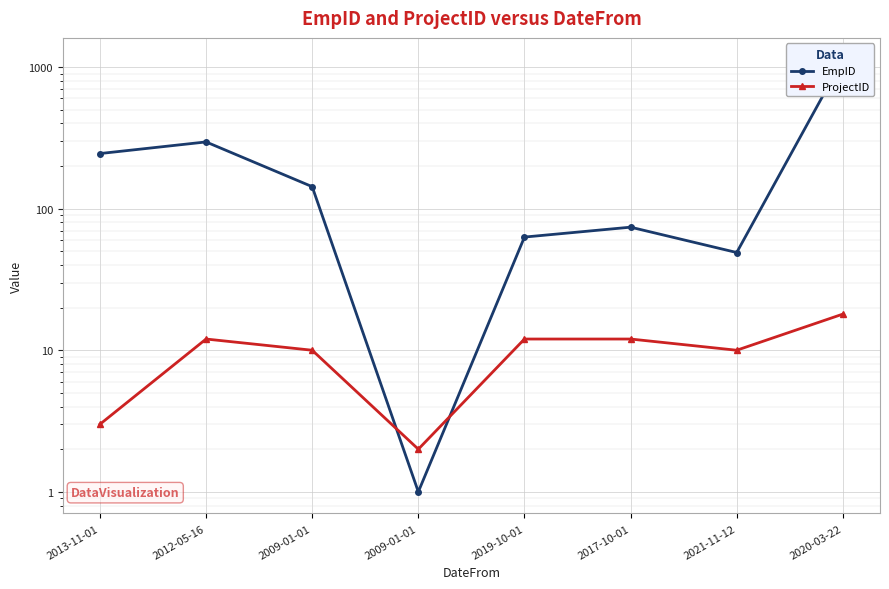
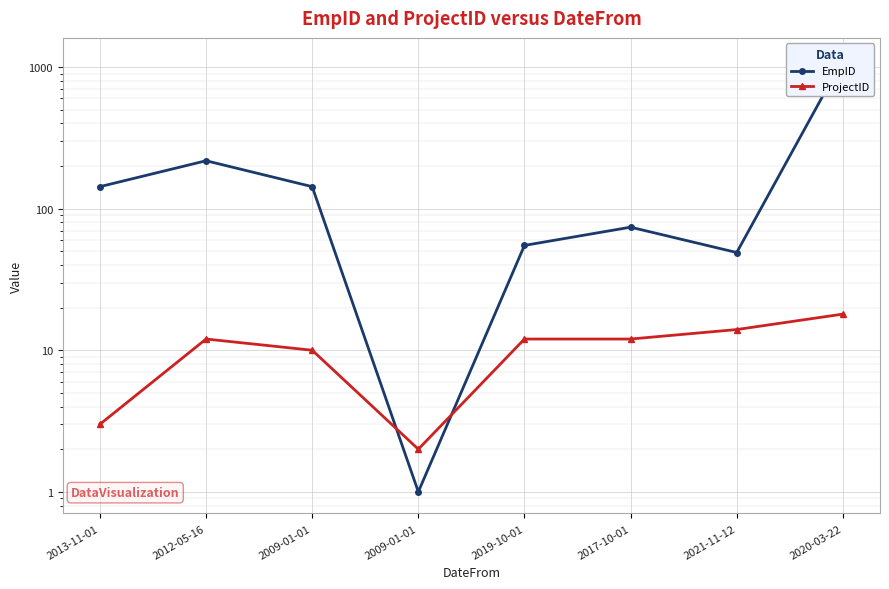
  {
    "EmpID": {
-     "2013-11-01": 250,
-     "2012-05-16": 300,
-     "2019-10-01": 60,
+     "2013-11-01": 140,
+     "2012-05-16": 220,
+     "2019-10-01": 55,
      "2017-10-01": 70,
      "2021-11-12": 49
    },
    "ProjectID": {
      "2013-11-01": 3,
      "2012-05-16": 12,
      "2019-10-01": 12,
      "2017-10-01": 12,
-     "2021-11-12": 10,
+     "2021-11-12": 14,
      "2020-03-22": 18
    }
  }
